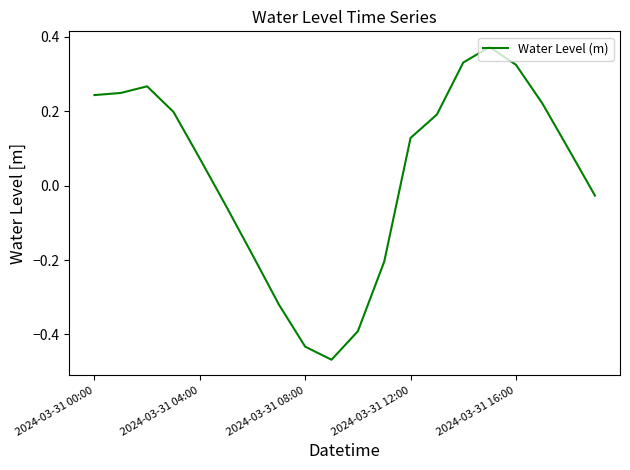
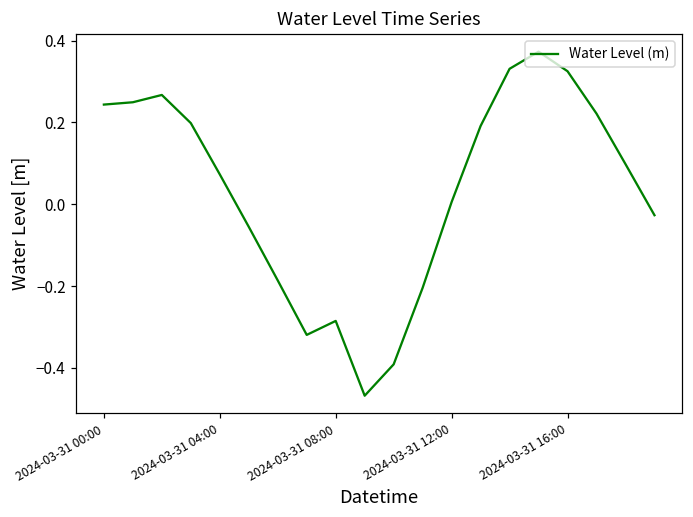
  {
    "2024-03-31 00:00": 0.24,
    "2024-03-31 04:00": 0.07,
-   "2024-03-31 08:00": -0.43,
-   "2024-03-31 12:00": 0.13,
+   "2024-03-31 08:00": -0.29,
+   "2024-03-31 12:00": 0.01,
    "2024-03-31 16:00": 0.32
  }
